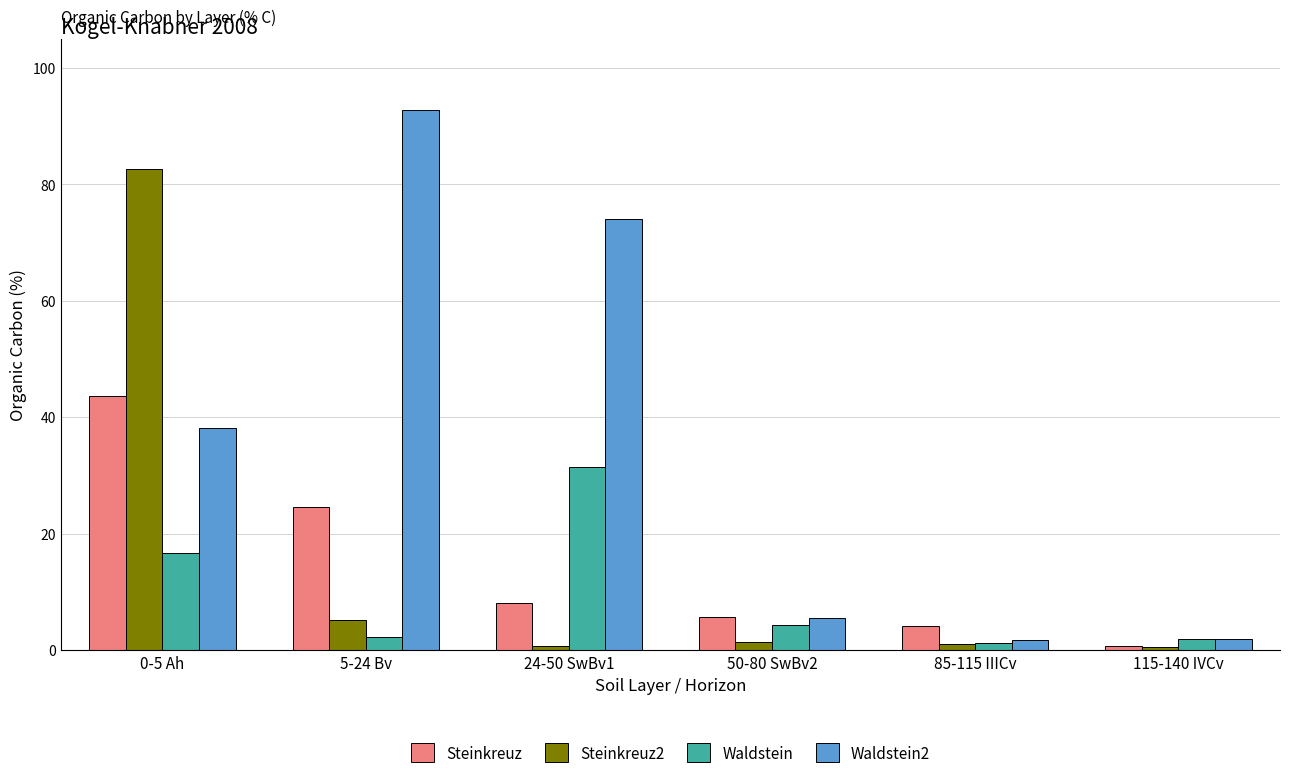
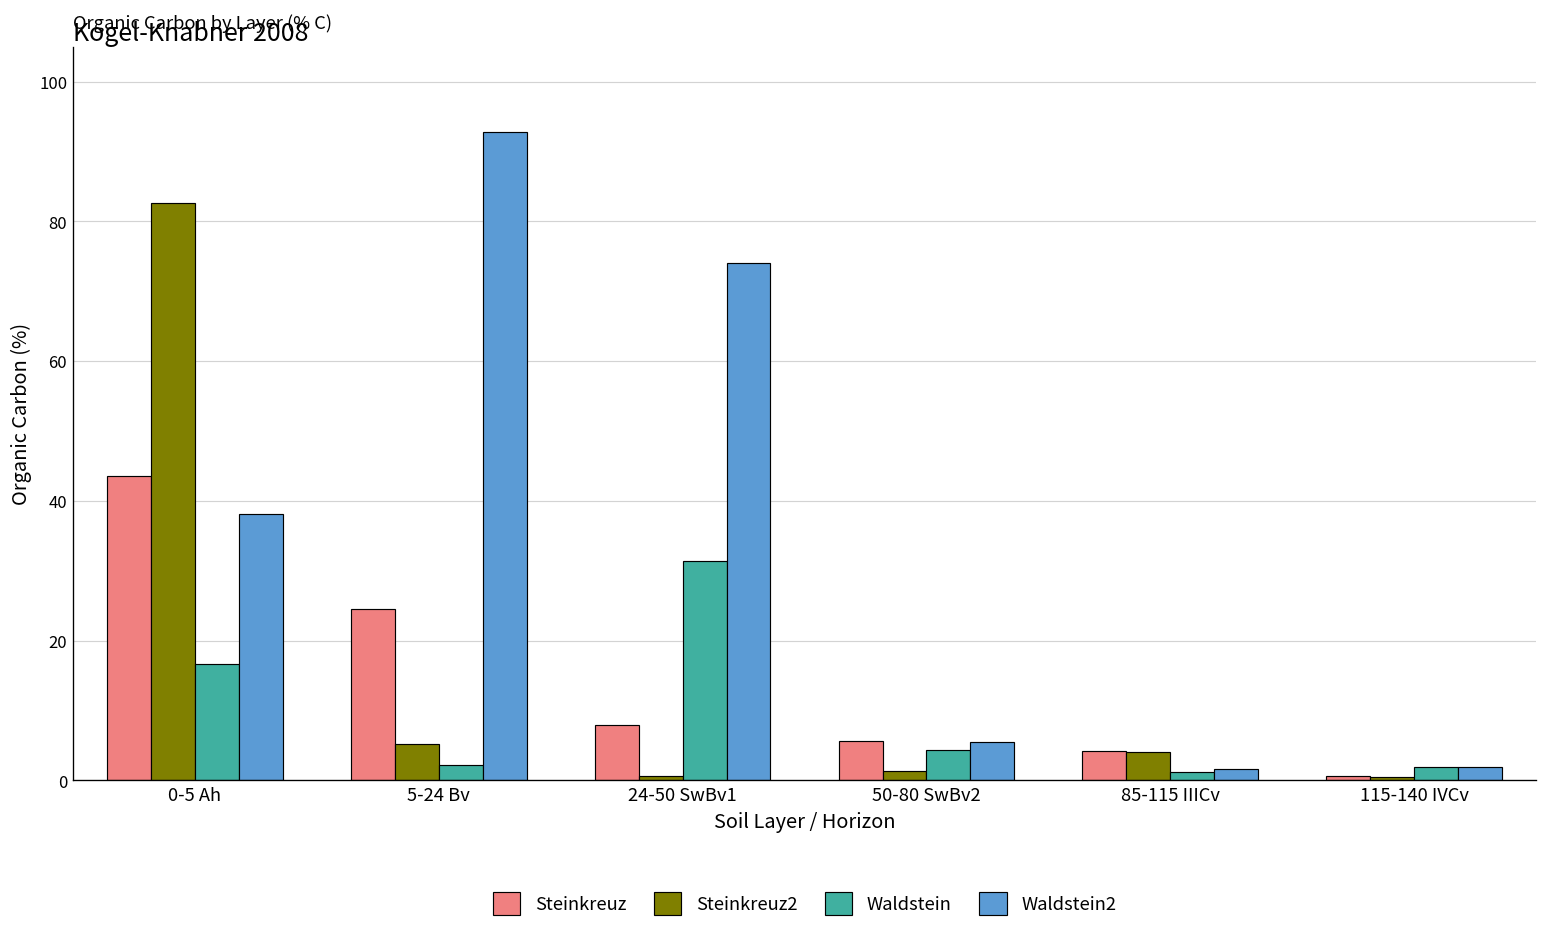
  {
    "Steinkreuz": {
      "0-5 Ah": 44,
      "5-24 Bv": 25,
      "24-50 SwBv1": 8,
      "50-80 SwBv2": 6,
      "85-115 IIICv": 4,
      "115-140 IVCv": 1
    },
    "Steinkreuz2": {
      "0-5 Ah": 83,
      "5-24 Bv": 5,
      "24-50 SwBv1": 1,
      "50-80 SwBv2": 1,
-     "85-115 IIICv": 1,
+     "85-115 IIICv": 4,
      "115-140 IVCv": 1
    },
    "Waldstein": {
      "0-5 Ah": 17,
      "5-24 Bv": 2,
      "24-50 SwBv1": 31,
      "50-80 SwBv2": 4,
      "85-115 IIICv": 1,
      "115-140 IVCv": 2
    },
    "Waldstein2": {
      "0-5 Ah": 38,
      "5-24 Bv": 93,
      "24-50 SwBv1": 74,
      "50-80 SwBv2": 6,
      "85-115 IIICv": 2,
      "115-140 IVCv": 2
    }
  }
